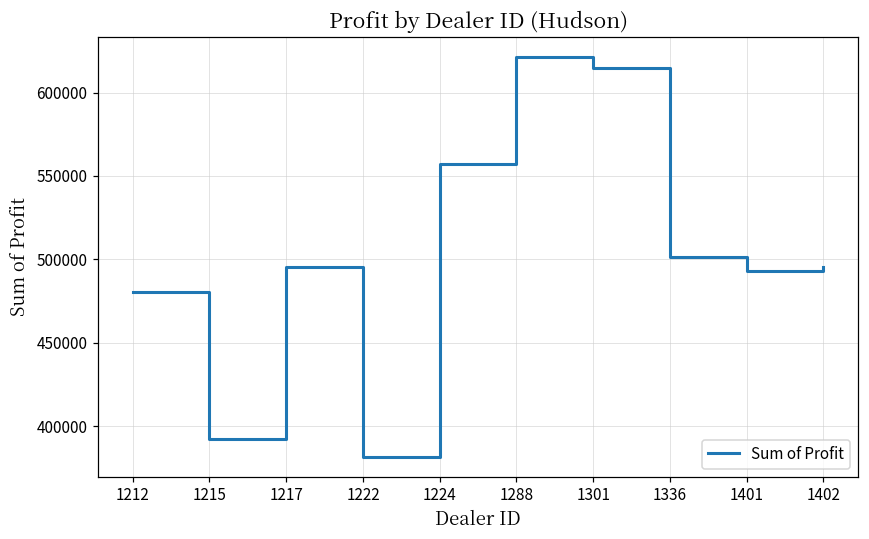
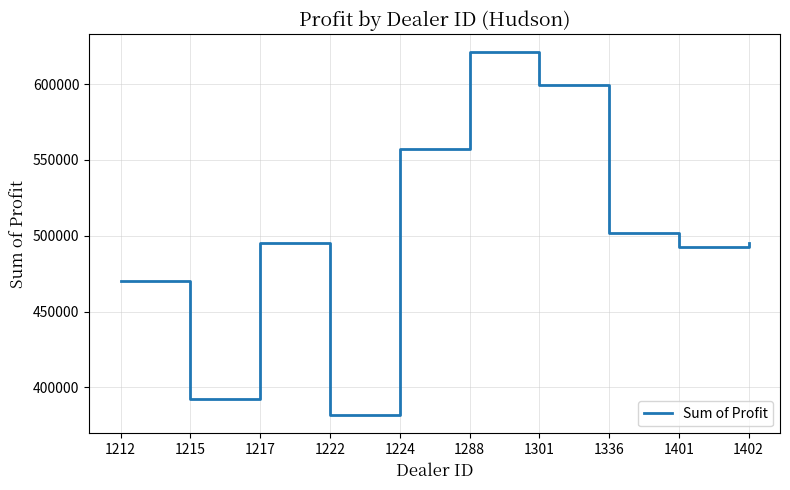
  {
-   "1212": 480000,
+   "1212": 470000,
    "1215": 392000,
    "1217": 495000,
    "1222": 382000,
    "1224": 557000,
    "1288": 621000,
-   "1301": 615000,
+   "1301": 600000,
    "1336": 502000,
    "1401": 493000,
    "1402": 495000
  }
